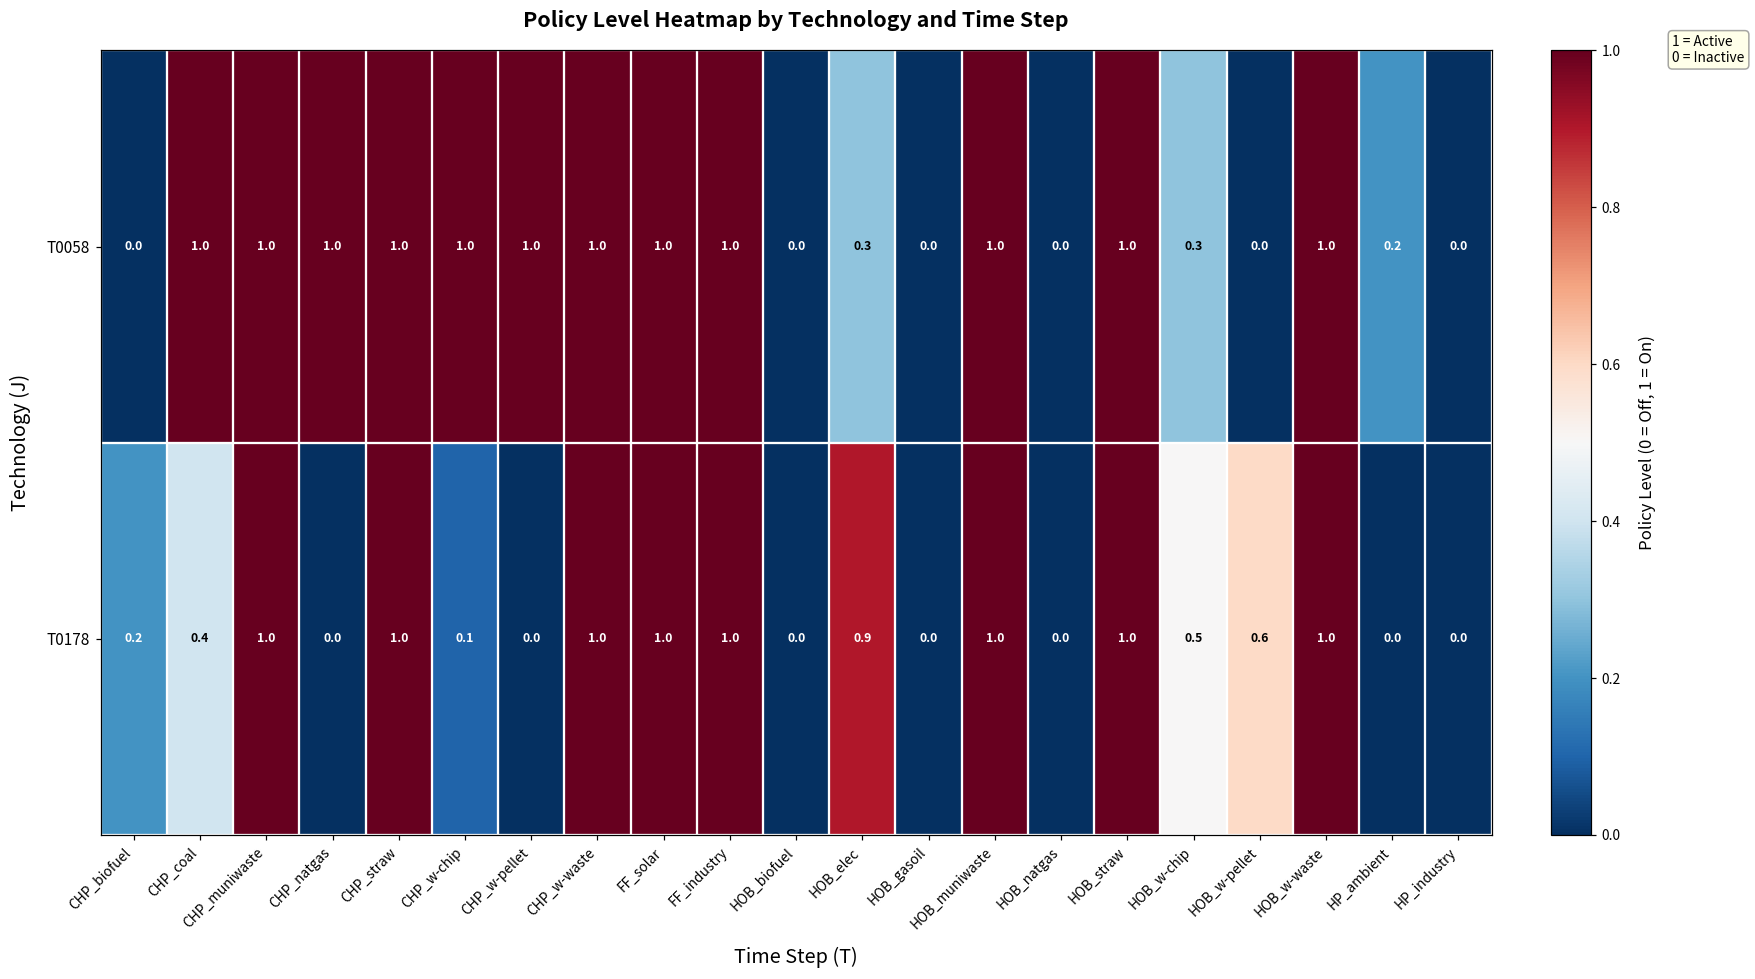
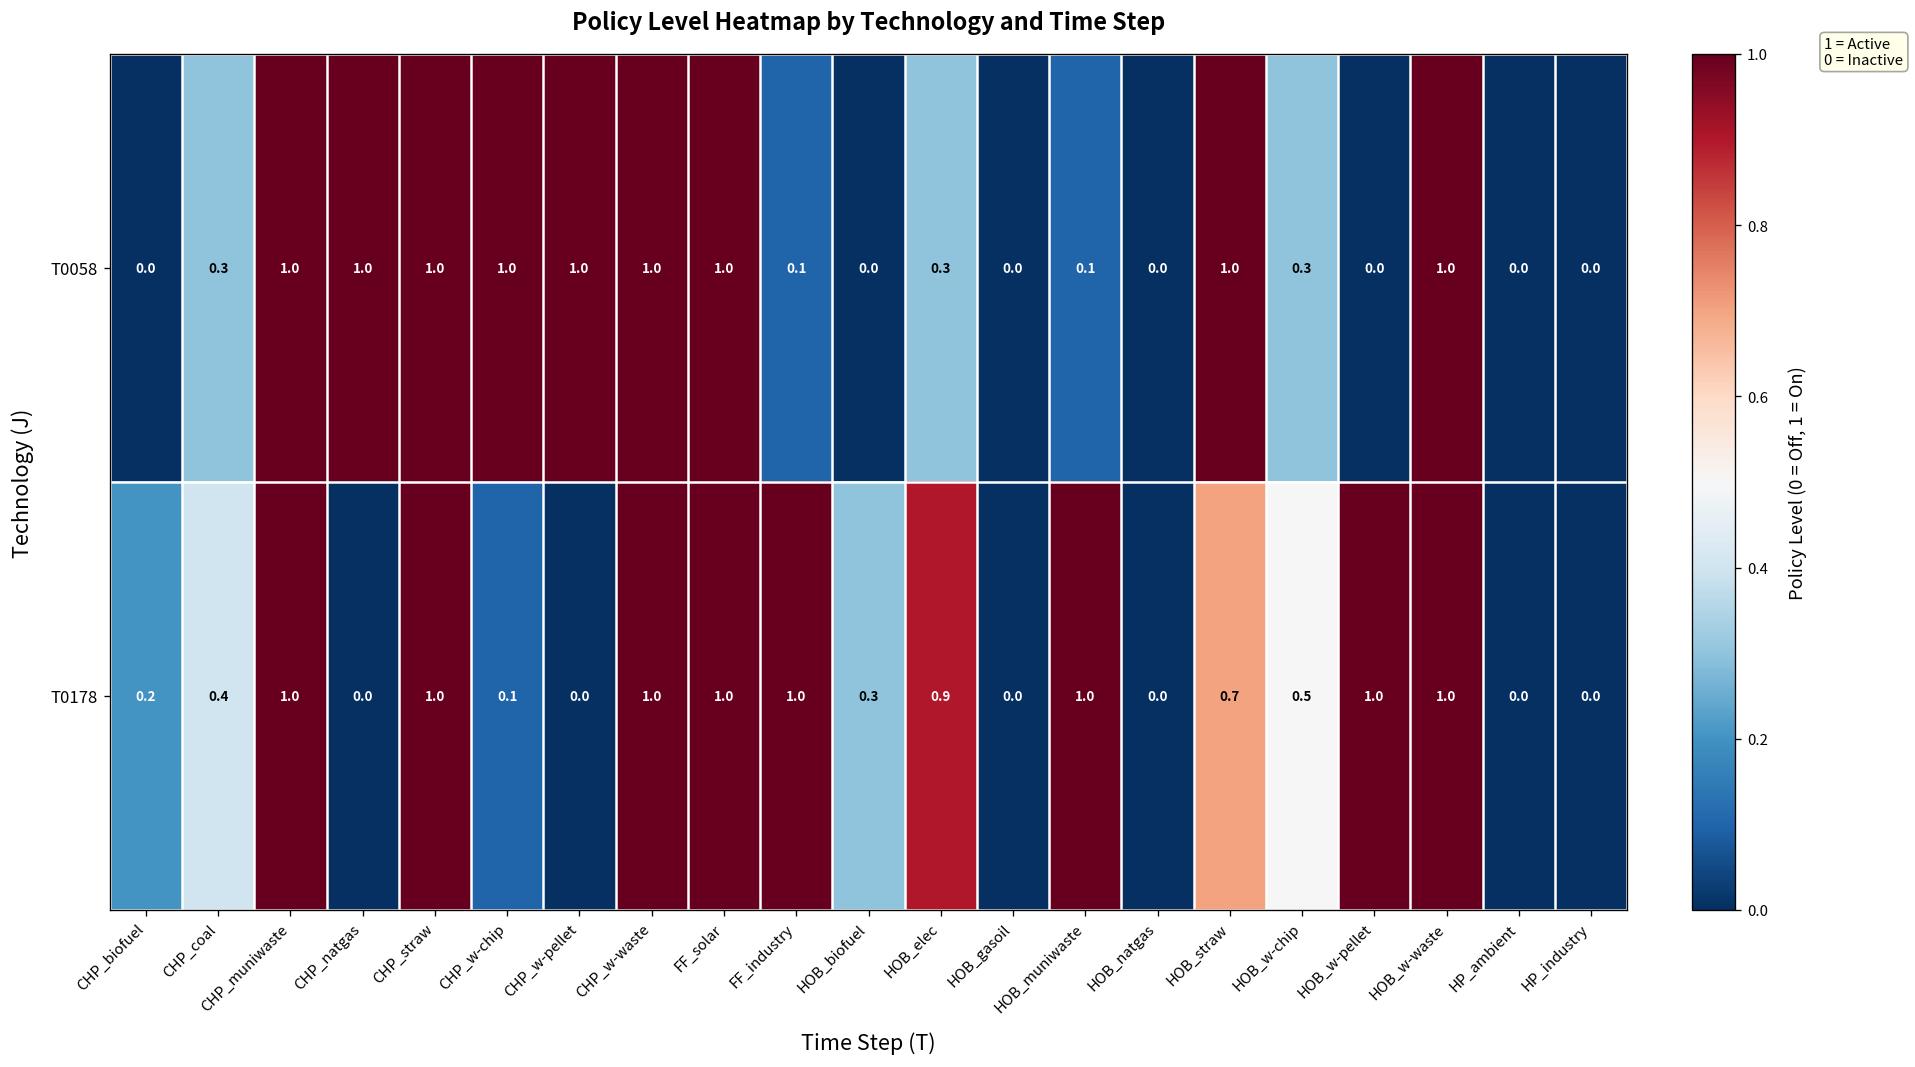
  {
    "T0058": {
      "CHP_biofuel": 0.0,
-     "CHP_coal": 1.0,
+     "CHP_coal": 0.3,
      "CHP_muniwaste": 1.0,
      "CHP_natgas": 1.0,
      "CHP_straw": 1.0,
      "CHP_w-chip": 1.0,
      "CHP_w-pellet": 1.0,
      "CHP_w-waste": 1.0,
      "FF_solar": 1.0,
-     "FF_industry": 1.0,
+     "FF_industry": 0.1,
      "HOB_biofuel": 0.0,
      "HOB_elec": 0.3,
      "HOB_gasoil": 0.0,
-     "HOB_muniwaste": 1.0,
+     "HOB_muniwaste": 0.1,
      "HOB_natgas": 0.0,
      "HOB_straw": 1.0,
      "HOB_w-chip": 0.3,
      "HOB_w-pellet": 0.0,
      "HOB_w-waste": 1.0,
-     "HP_ambient": 0.2,
+     "HP_ambient": 0.0,
      "HP_industry": 0.0
    },
    "T0178": {
      "CHP_biofuel": 0.2,
      "CHP_coal": 0.4,
      "CHP_muniwaste": 1.0,
      "CHP_natgas": 0.0,
      "CHP_straw": 1.0,
      "CHP_w-chip": 0.1,
      "CHP_w-pellet": 0.0,
      "CHP_w-waste": 1.0,
      "FF_solar": 1.0,
      "FF_industry": 1.0,
-     "HOB_biofuel": 0.0,
+     "HOB_biofuel": 0.3,
      "HOB_elec": 0.9,
      "HOB_gasoil": 0.0,
      "HOB_muniwaste": 1.0,
      "HOB_natgas": 0.0,
-     "HOB_straw": 1.0,
+     "HOB_straw": 0.7,
      "HOB_w-chip": 0.5,
-     "HOB_w-pellet": 0.6,
+     "HOB_w-pellet": 1.0,
      "HOB_w-waste": 1.0,
      "HP_ambient": 0.0,
      "HP_industry": 0.0
    }
  }
